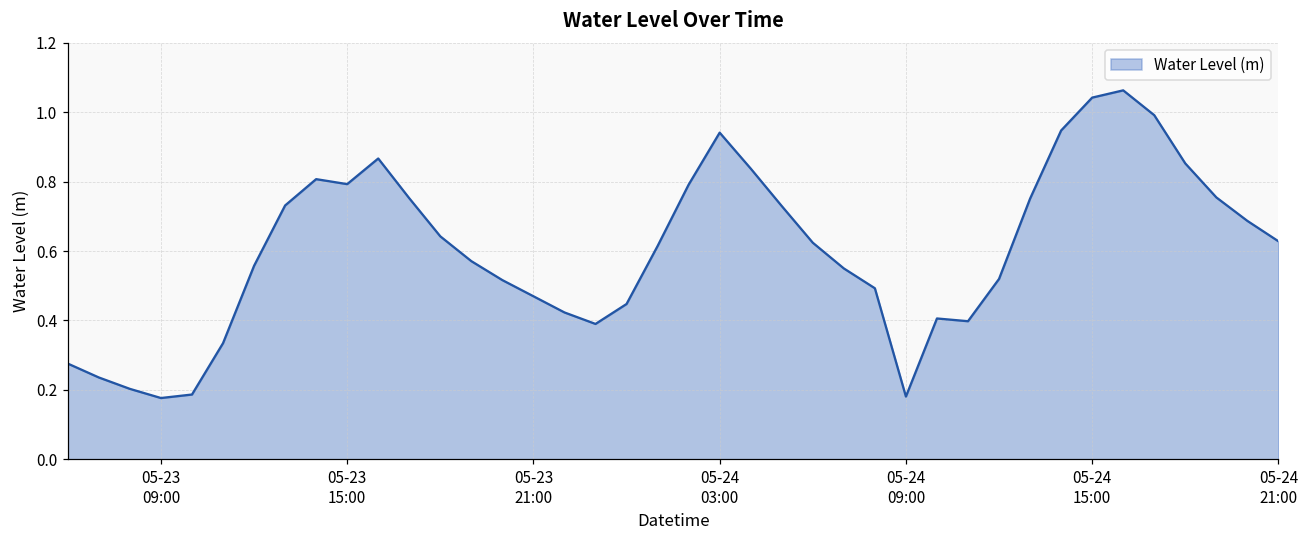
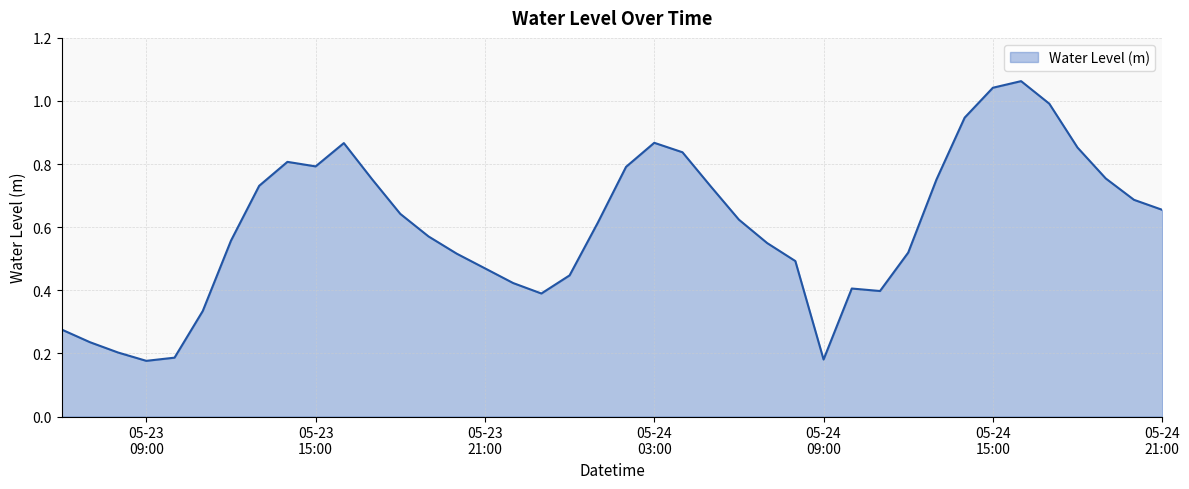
  {
    "05-23 09:00": 0.18,
    "05-23 15:00": 0.79,
    "05-23 21:00": 0.47,
-   "05-24 03:00": 0.94,
+   "05-24 03:00": 0.87,
    "05-24 09:00": 0.18,
    "05-24 15:00": 1.04,
-   "05-24 21:00": 0.63
+   "05-24 21:00": 0.66
  }
